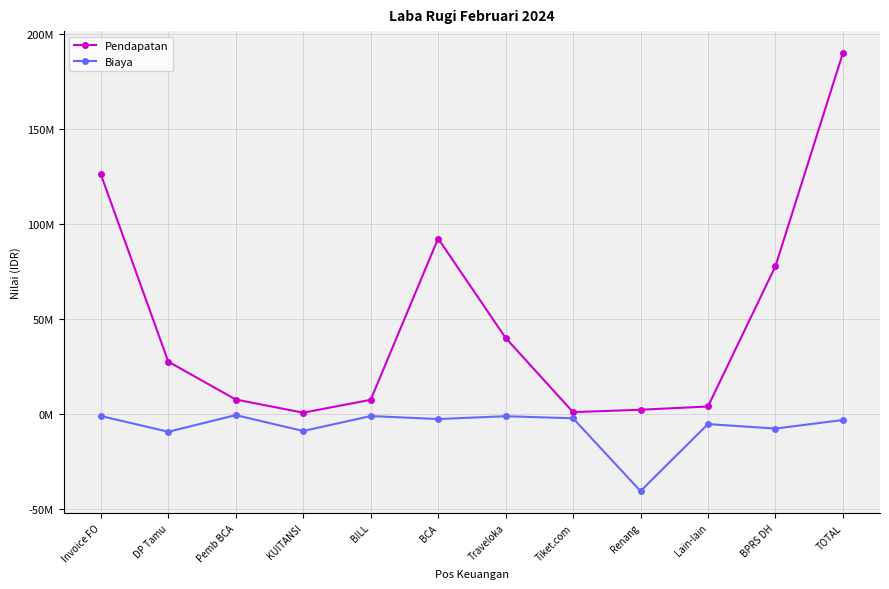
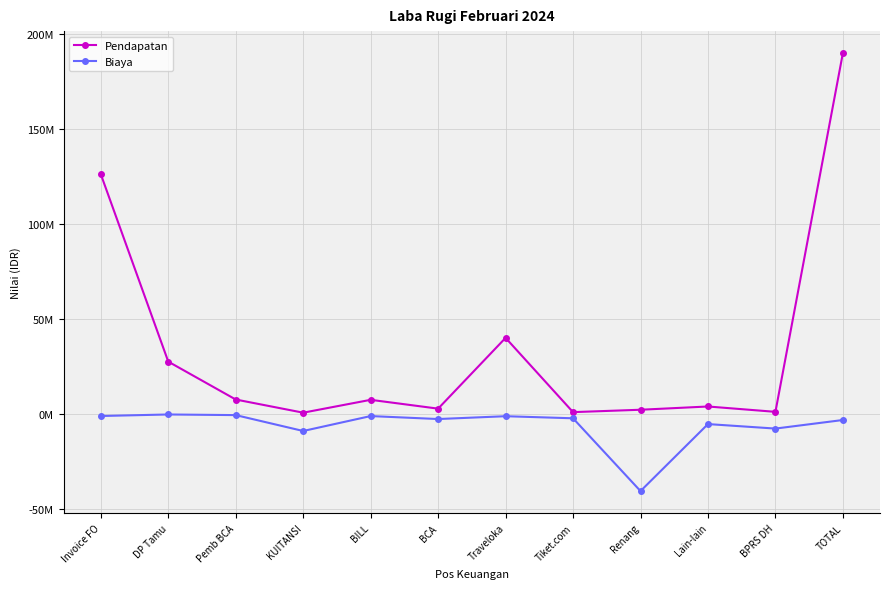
  {
    "Pendapatan": {
      "Invoice FO": 126000000,
      "DP Tamu": 28000000,
      "Pemb BCA": 8000000,
      "KUITANSI": 1000000,
      "BILL": 8000000,
-     "BCA": 92000000,
+     "BCA": 3000000,
      "Traveloka": 40000000,
      "Tiket.com": 1000000,
      "Renang": 2000000,
      "Lain-lain": 4000000,
-     "BPRS DH": 78000000,
+     "BPRS DH": 1000000,
      "TOTAL": 190000000
    },
    "Biaya": {
      "Invoice FO": -1000000,
-     "DP Tamu": -9000000,
+     "DP Tamu": 0,
      "Pemb BCA": 0,
      "KUITANSI": -9000000,
      "BILL": -1000000,
      "BCA": -3000000,
      "Traveloka": -1000000,
      "Tiket.com": -2000000,
      "Renang": -40000000,
      "Lain-lain": -5000000,
      "BPRS DH": -8000000,
      "TOTAL": -3000000
    }
  }
